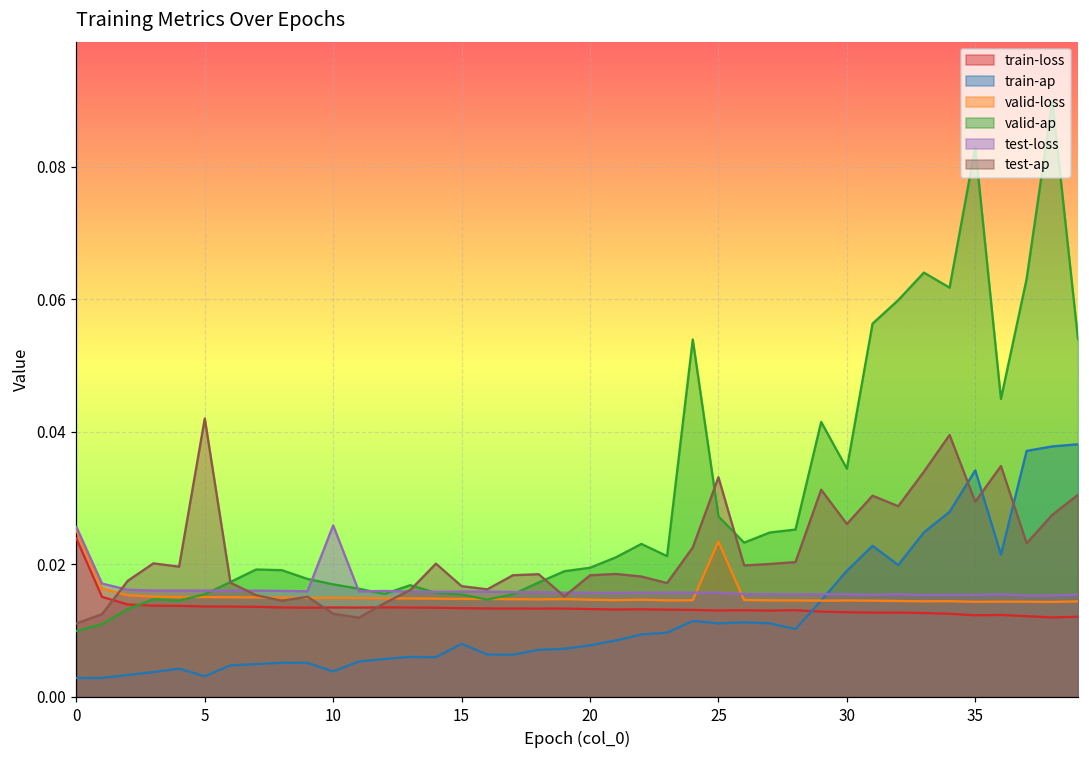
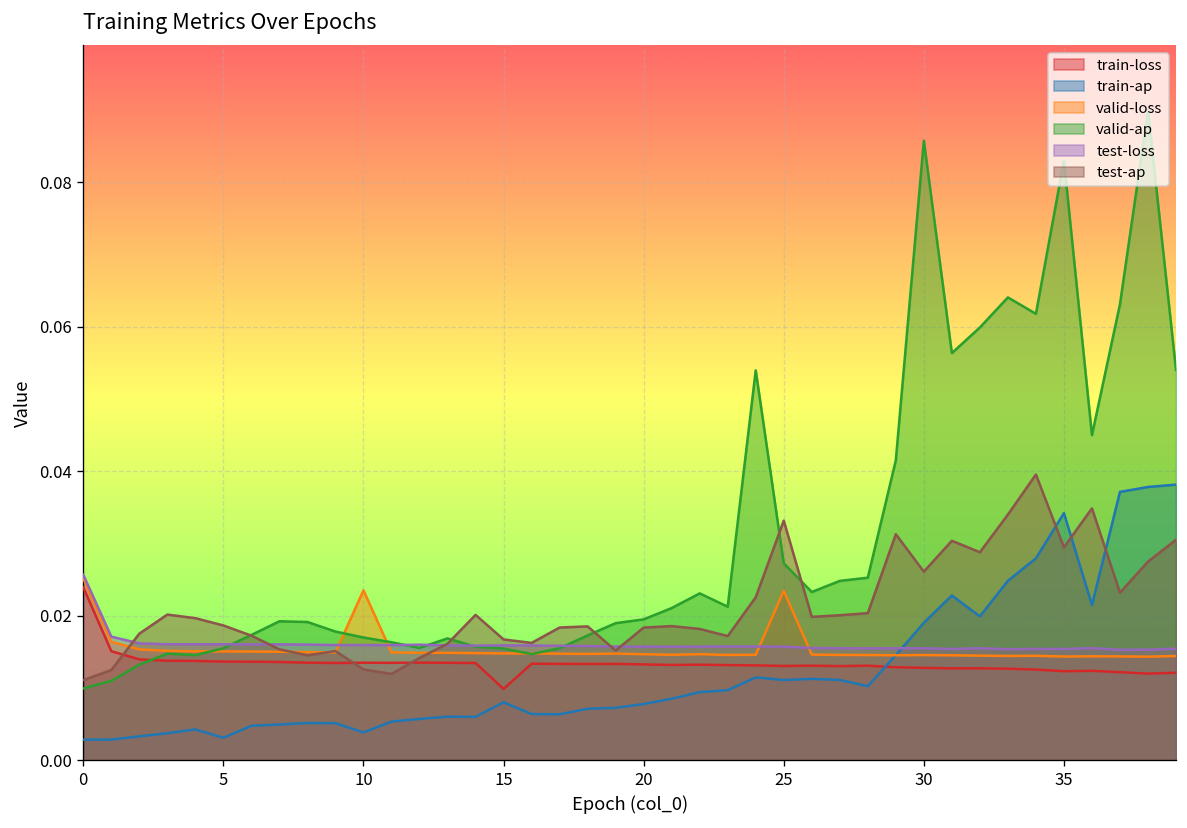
  {
    "train-loss": {
      "0": 0.024,
      "5": 0.014,
      "10": 0.013,
-     "15": 0.013,
+     "15": 0.010,
      "20": 0.013,
      "25": 0.013,
      "30": 0.013,
      "35": 0.012
    },
    "train-ap": {
      "0": 0.003,
      "5": 0.003,
      "10": 0.004,
      "15": 0.008,
      "20": 0.008,
      "25": 0.011,
      "30": 0.019,
      "35": 0.034
    },
    "valid-loss": {
      "0": 0.025,
      "5": 0.015,
-     "10": 0.015,
+     "10": 0.024,
      "15": 0.015,
      "20": 0.015,
      "25": 0.023,
      "30": 0.015,
      "35": 0.014
    },
    "valid-ap": {
      "0": 0.010,
      "5": 0.015,
      "10": 0.017,
      "15": 0.015,
      "20": 0.019,
      "25": 0.027,
-     "30": 0.034
+     "30": 0.086
    },
    "test-loss": {
      "0": 0.026,
      "5": 0.016,
-     "10": 0.026,
+     "10": 0.016,
      "15": 0.016,
      "20": 0.016,
      "25": 0.016,
      "30": 0.015,
      "35": 0.015
    },
    "test-ap": {
      "0": 0.011,
-     "5": 0.042,
+     "5": 0.019,
      "10": 0.013,
      "15": 0.017,
      "20": 0.018,
      "25": 0.033,
      "30": 0.026,
      "35": 0.029
    }
  }
